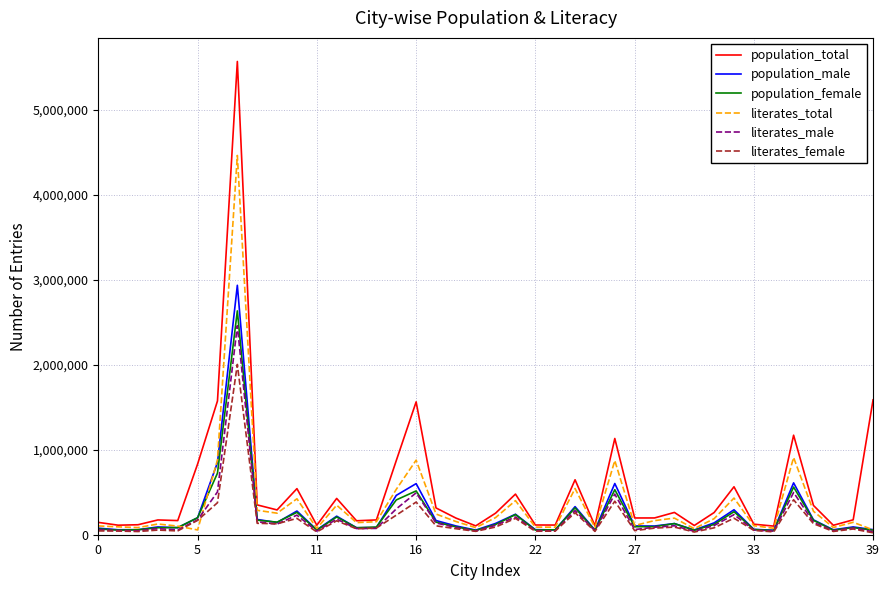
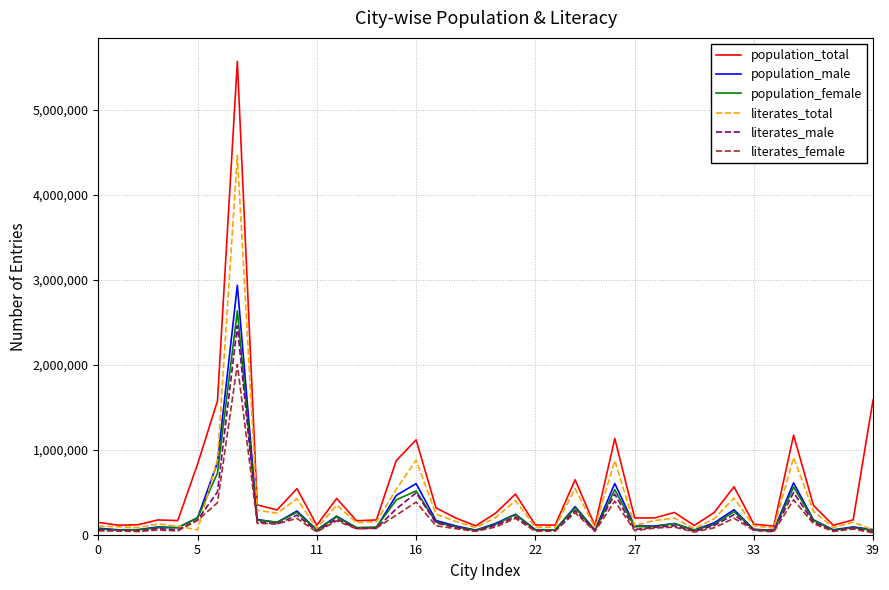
  {
    "population_total": {
      "0": "100,000",
      "5": "800,000",
      "11": "100,000",
-     "16": "1,600,000",
+     "16": "1,100,000",
      "27": "200,000",
      "39": "1,600,000"
    },
    "population_male": {
      "16": "600,000"
    },
    "literates_total": {
      "5": "100,000",
      "16": "900,000"
    },
    "literates_female": {
      "16": "400,000"
    }
  }
